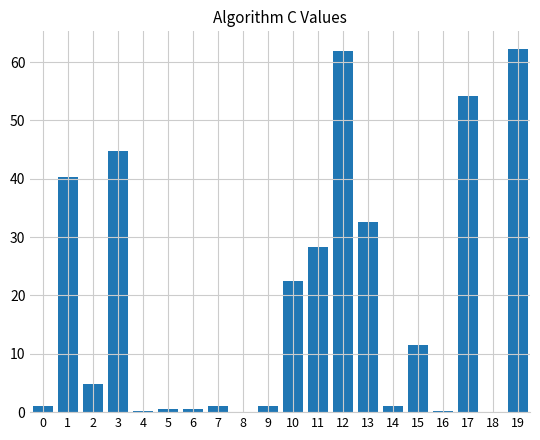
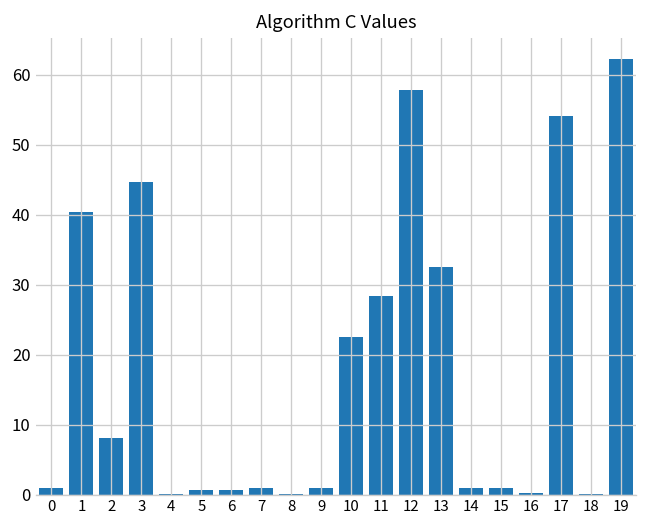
  {
    "0": 1,
    "1": 40,
-   "2": 5,
+   "2": 8,
    "3": 45,
    "5": 1,
    "6": 1,
    "7": 1,
    "9": 1,
    "10": 22,
    "11": 28,
-   "12": 62,
+   "12": 58,
    "13": 33,
    "14": 1,
-   "15": 12,
+   "15": 1,
    "17": 54,
    "19": 62
  }
